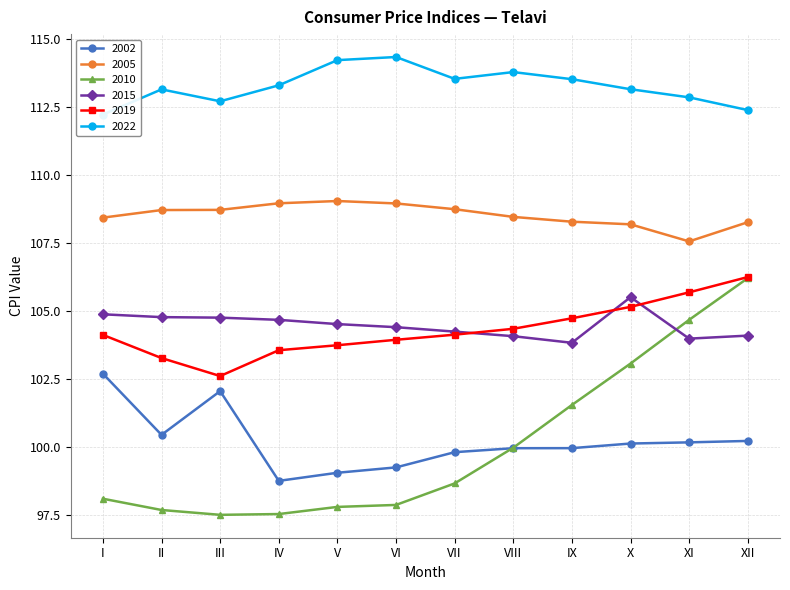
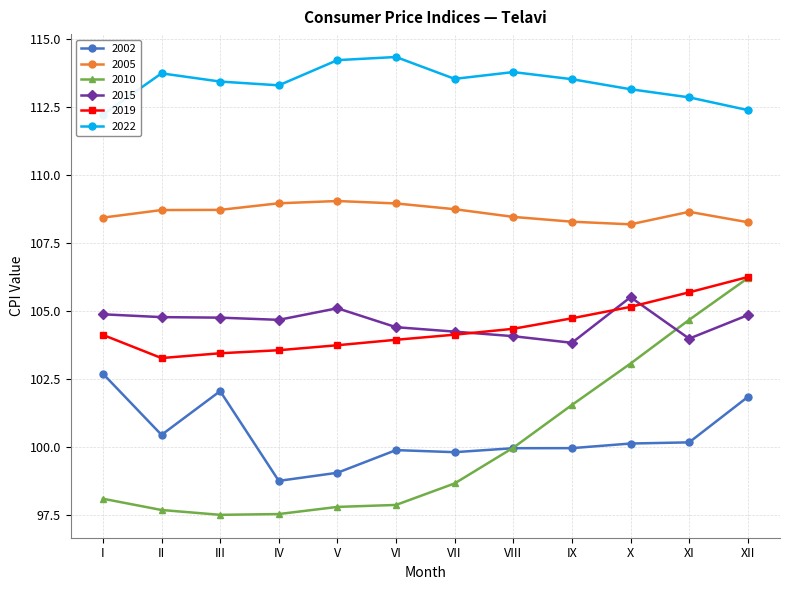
  {
    "2002": {
      "I": 102.7,
      "II": 100.5,
      "III": 102.1,
      "IV": 98.8,
      "V": 99.1,
-     "VI": 99.3,
+     "VI": 99.9,
      "VII": 99.8,
      "IX": 100.0,
      "X": 100.1,
      "XI": 100.2,
-     "XII": 100.2
+     "XII": 101.8
    },
    "2005": {
      "I": 108.4,
      "II": 108.7,
      "III": 108.7,
      "IV": 109.0,
      "V": 109.0,
      "VI": 109.0,
      "VII": 108.7,
      "VIII": 108.5,
      "IX": 108.3,
      "X": 108.2,
-     "XI": 107.6,
+     "XI": 108.6,
      "XII": 108.3
    },
    "2010": {
      "I": 98.1,
      "II": 97.7,
      "III": 97.5,
      "IV": 97.6,
      "V": 97.8,
      "VI": 97.9,
      "VII": 98.7,
      "IX": 101.6,
      "X": 103.1,
      "XI": 104.7
    },
    "2015": {
      "I": 104.9,
      "II": 104.8,
      "III": 104.8,
      "IV": 104.7,
-     "V": 104.5,
+     "V": 105.1,
      "VI": 104.4,
      "VII": 104.2,
      "VIII": 104.1,
      "IX": 103.8,
      "X": 105.5,
      "XI": 104.0,
-     "XII": 104.1
+     "XII": 104.9
    },
    "2019": {
      "I": 104.1,
      "II": 103.3,
-     "III": 102.6,
+     "III": 103.5,
      "IV": 103.6,
      "V": 103.7,
      "VI": 103.9,
      "VII": 104.1,
      "VIII": 104.4,
      "IX": 104.7,
      "X": 105.2,
      "XI": 105.7
    },
    "2022": {
-     "II": 113.1,
-     "III": 112.7,
+     "II": 113.7,
+     "III": 113.4,
      "IV": 113.3,
      "V": 114.2,
      "VI": 114.3,
      "VII": 113.5,
      "VIII": 113.8,
      "IX": 113.5,
      "X": 113.1,
      "XI": 112.8,
      "XII": 112.4
    }
  }
